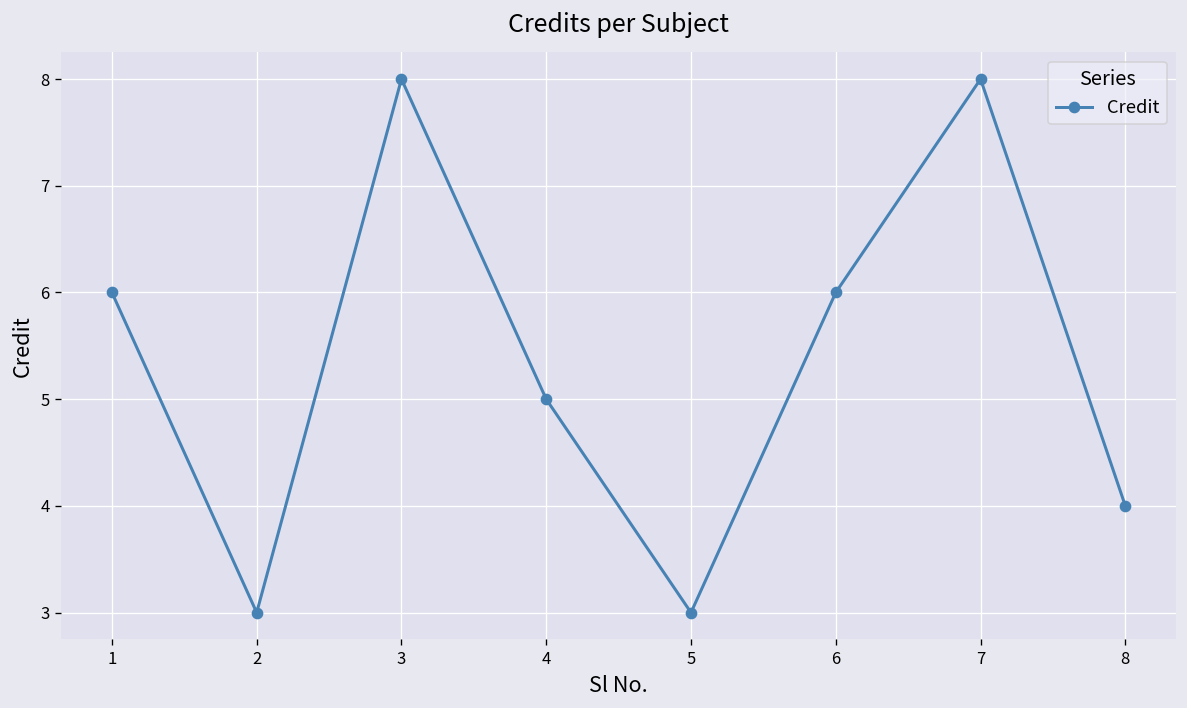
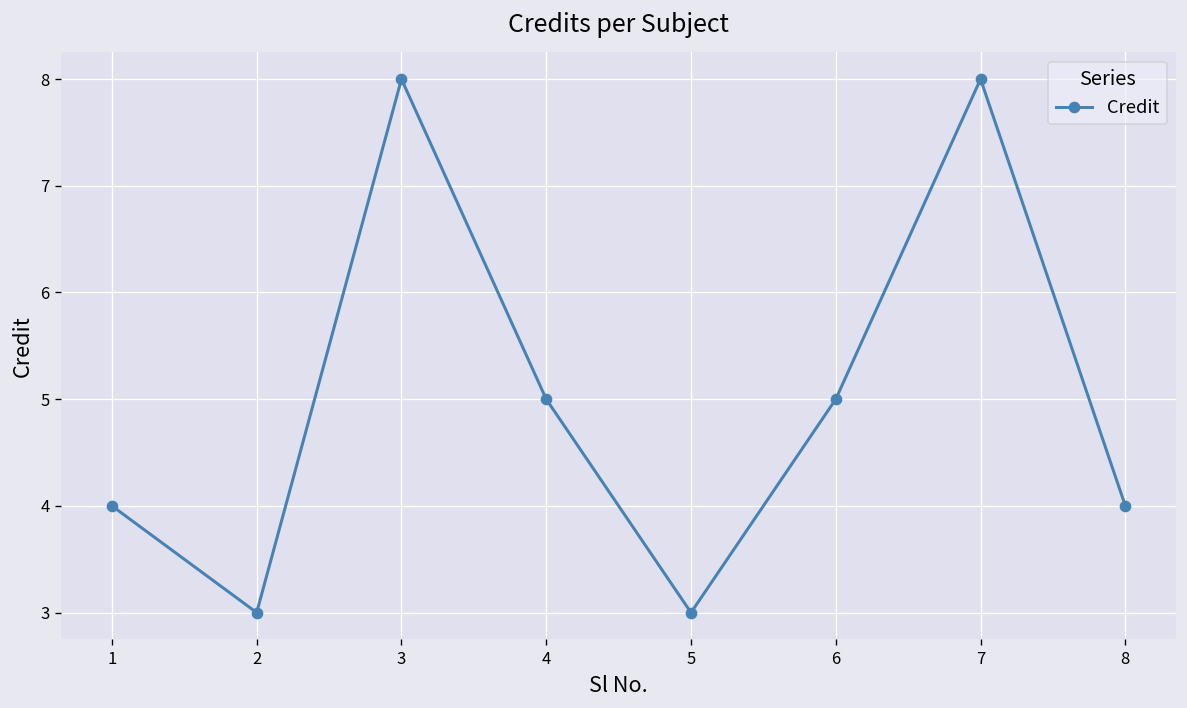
  {
-   "1": 6,
+   "1": 4,
    "2": 3,
    "3": 8,
    "4": 5,
    "5": 3,
-   "6": 6,
+   "6": 5,
    "7": 8,
    "8": 4
  }
